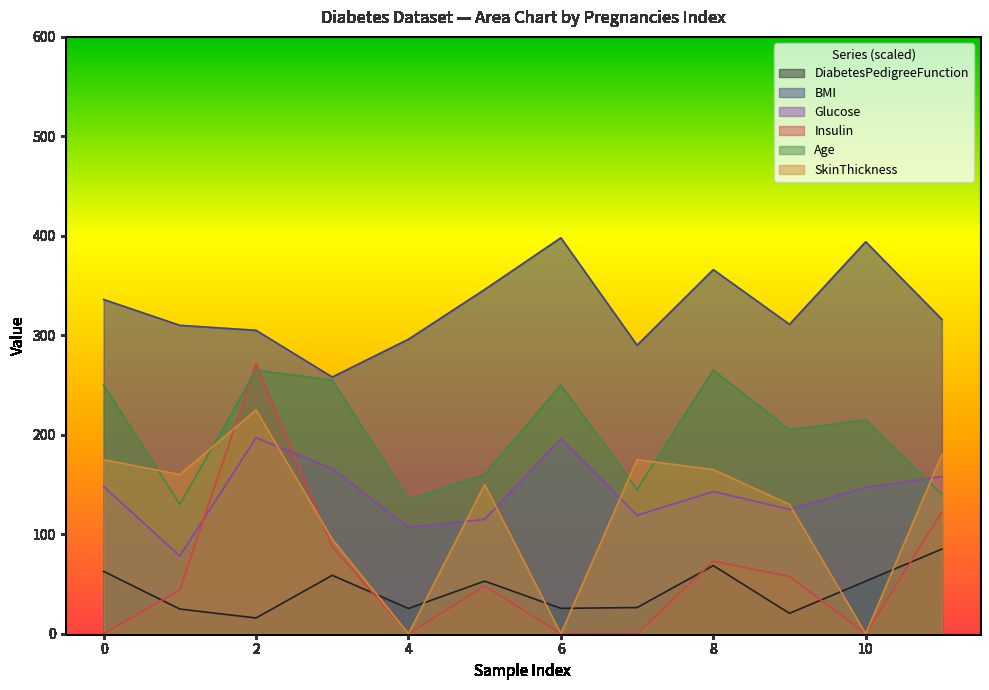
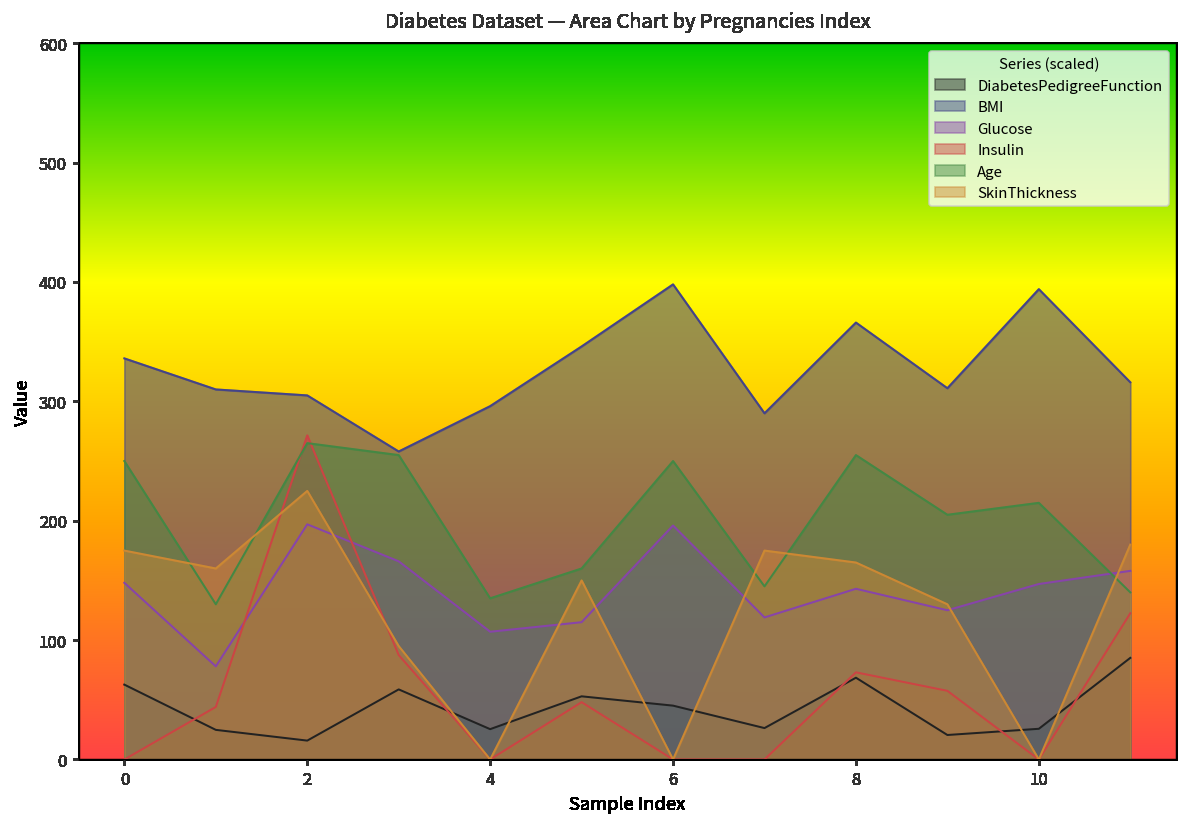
  {
    "DiabetesPedigreeFunction": {
      "0": 60,
      "2": 20,
      "4": 30,
-     "6": 30,
+     "6": 50,
      "8": 70,
-     "10": 50
+     "10": 30
    },
    "Age": {
      "0": 250,
      "2": 270,
      "4": 140,
      "6": 250,
-     "8": 270,
+     "8": 260,
      "10": 220
    }
  }
